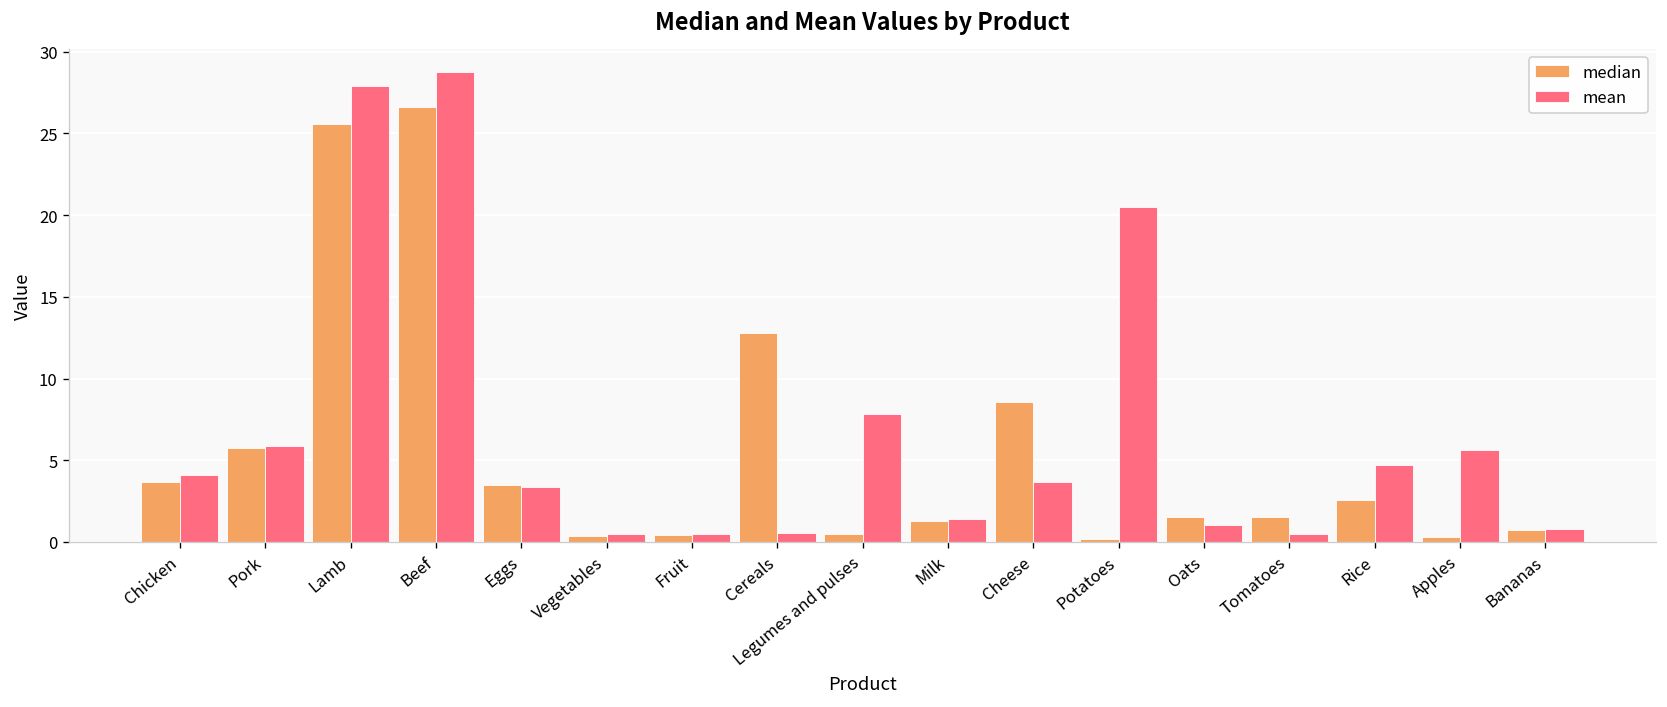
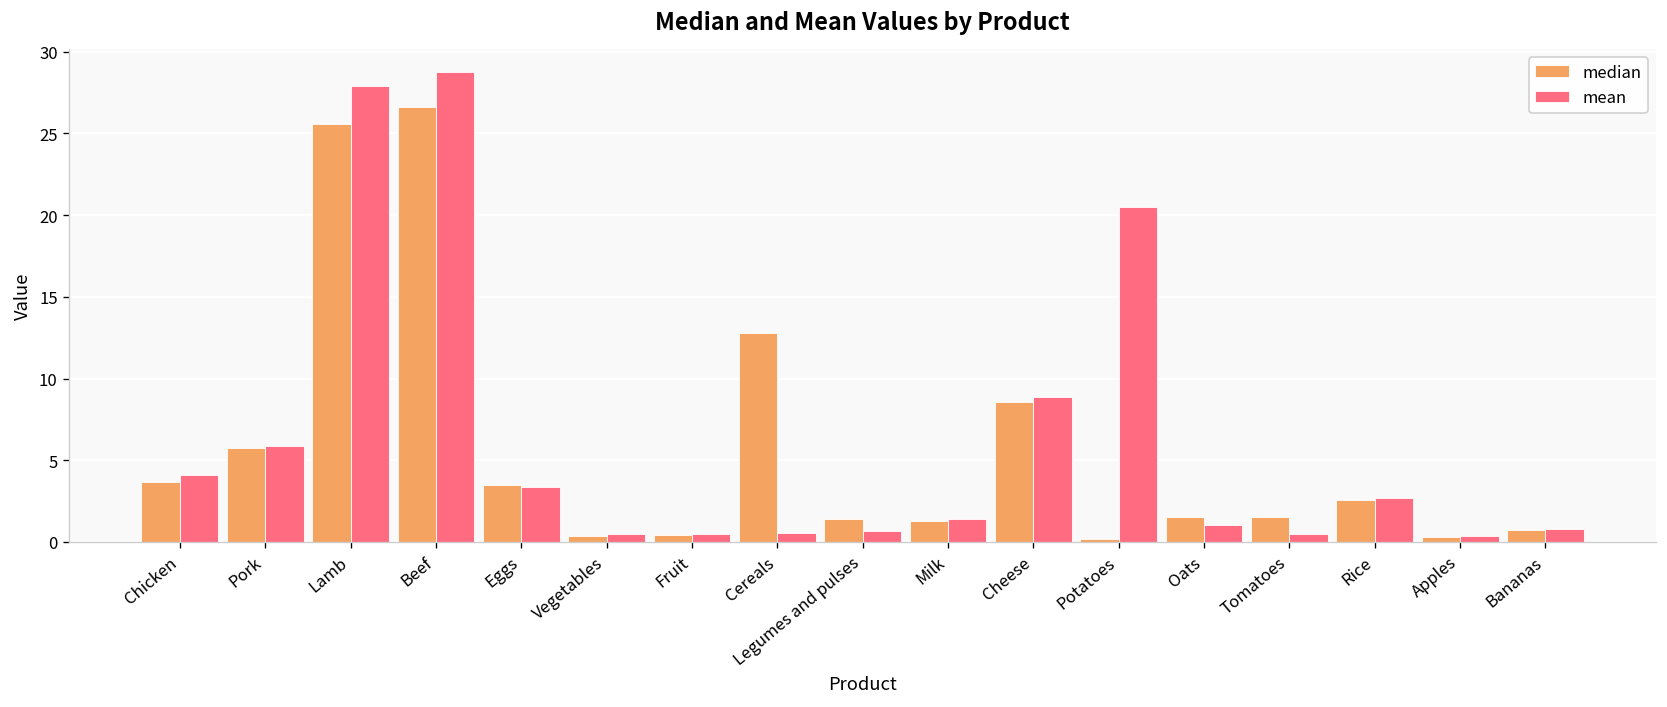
  {
    "median": {
      "Chicken": 3.7,
      "Pork": 5.8,
      "Lamb": 25.6,
      "Beef": 26.6,
      "Eggs": 3.5,
      "Vegetables": 0.4,
      "Fruit": 0.4,
      "Cereals": 12.8,
-     "Legumes and pulses": 0.5,
+     "Legumes and pulses": 1.4,
      "Milk": 1.3,
      "Cheese": 8.6,
      "Oats": 1.5,
      "Tomatoes": 1.5,
      "Rice": 2.6,
      "Apples": 0.3,
      "Bananas": 0.7
    },
    "mean": {
      "Chicken": 4.1,
      "Pork": 5.9,
      "Lamb": 27.9,
      "Beef": 28.7,
      "Eggs": 3.4,
      "Vegetables": 0.5,
      "Fruit": 0.5,
      "Cereals": 0.5,
-     "Legumes and pulses": 7.8,
+     "Legumes and pulses": 0.7,
      "Milk": 1.4,
-     "Cheese": 3.7,
+     "Cheese": 8.9,
      "Potatoes": 20.5,
      "Oats": 1.0,
      "Tomatoes": 0.5,
-     "Rice": 4.7,
-     "Apples": 5.6,
+     "Rice": 2.7,
+     "Apples": 0.4,
      "Bananas": 0.8
    }
  }
